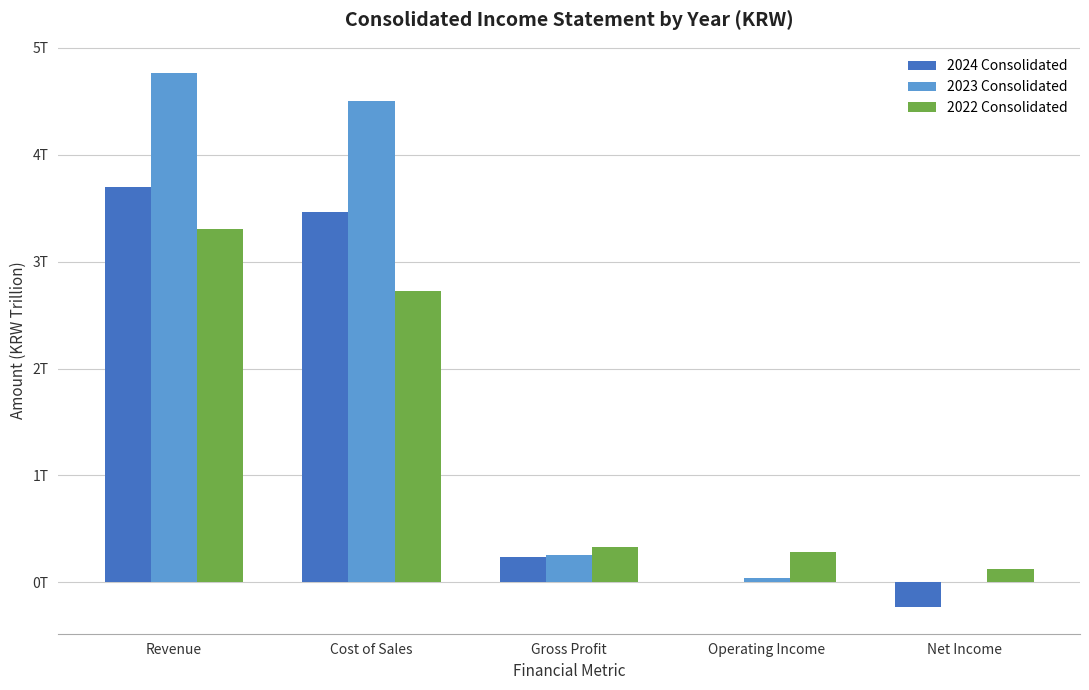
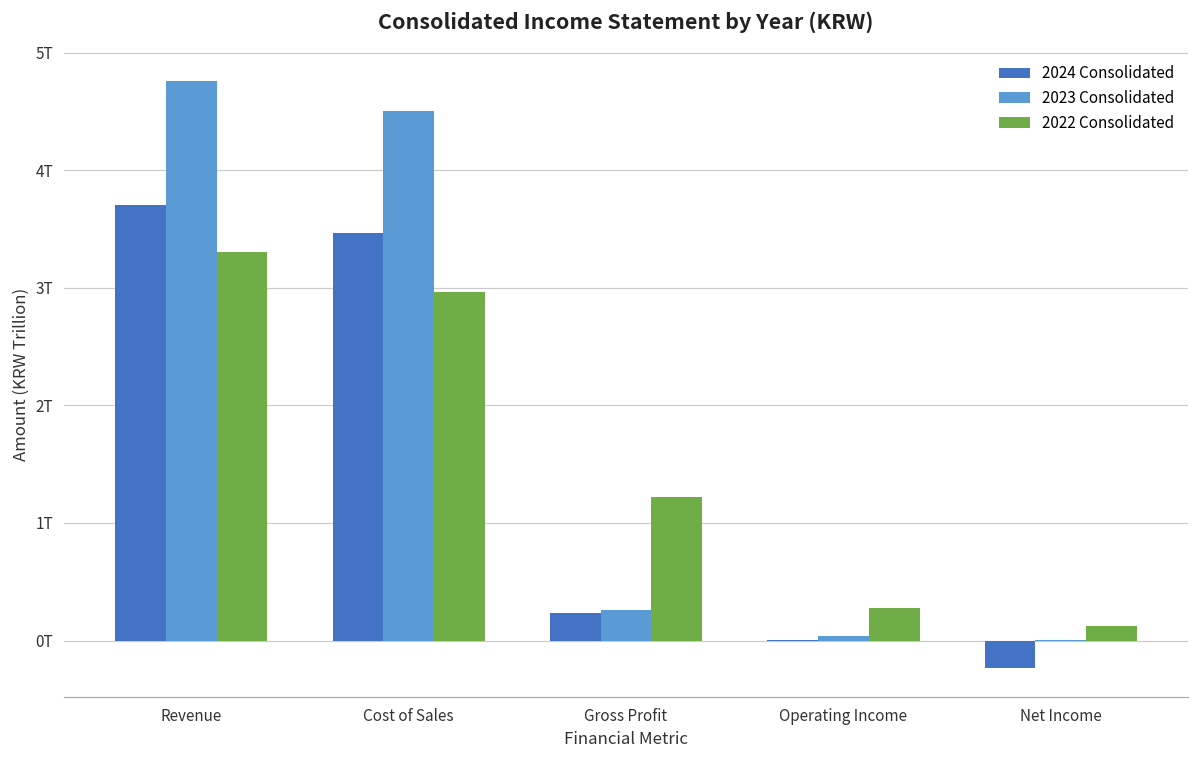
  {
    "2022 Consolidated": {
      "Revenue": "3.30T",
-     "Cost of Sales": "2.72T",
-     "Gross Profit": "0.33T",
+     "Cost of Sales": "2.97T",
+     "Gross Profit": "1.22T",
      "Operating Income": "0.28T",
      "Net Income": "0.12T"
    }
  }
